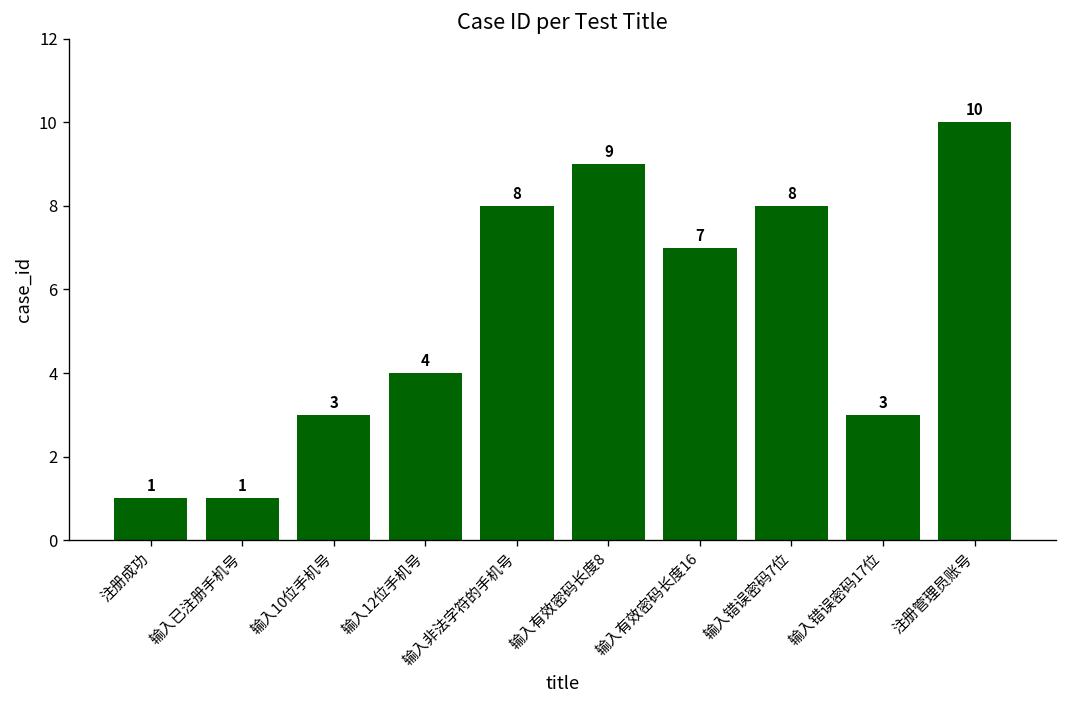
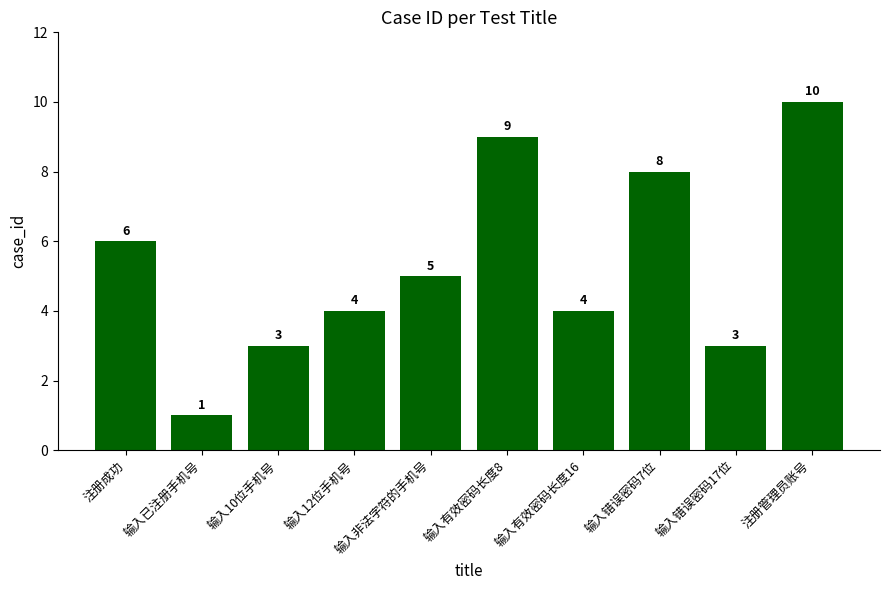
  {
-   "注册成功": 1,
+   "注册成功": 6,
    "输入已注册手机号": 1,
    "输入10位手机号": 3,
    "输入12位手机号": 4,
-   "输入非法字符的手机号": 8,
+   "输入非法字符的手机号": 5,
    "输入有效密码长度8": 9,
-   "输入有效密码长度16": 7,
+   "输入有效密码长度16": 4,
    "输入错误密码7位": 8,
    "输入错误密码17位": 3,
    "注册管理员账号": 10
  }
